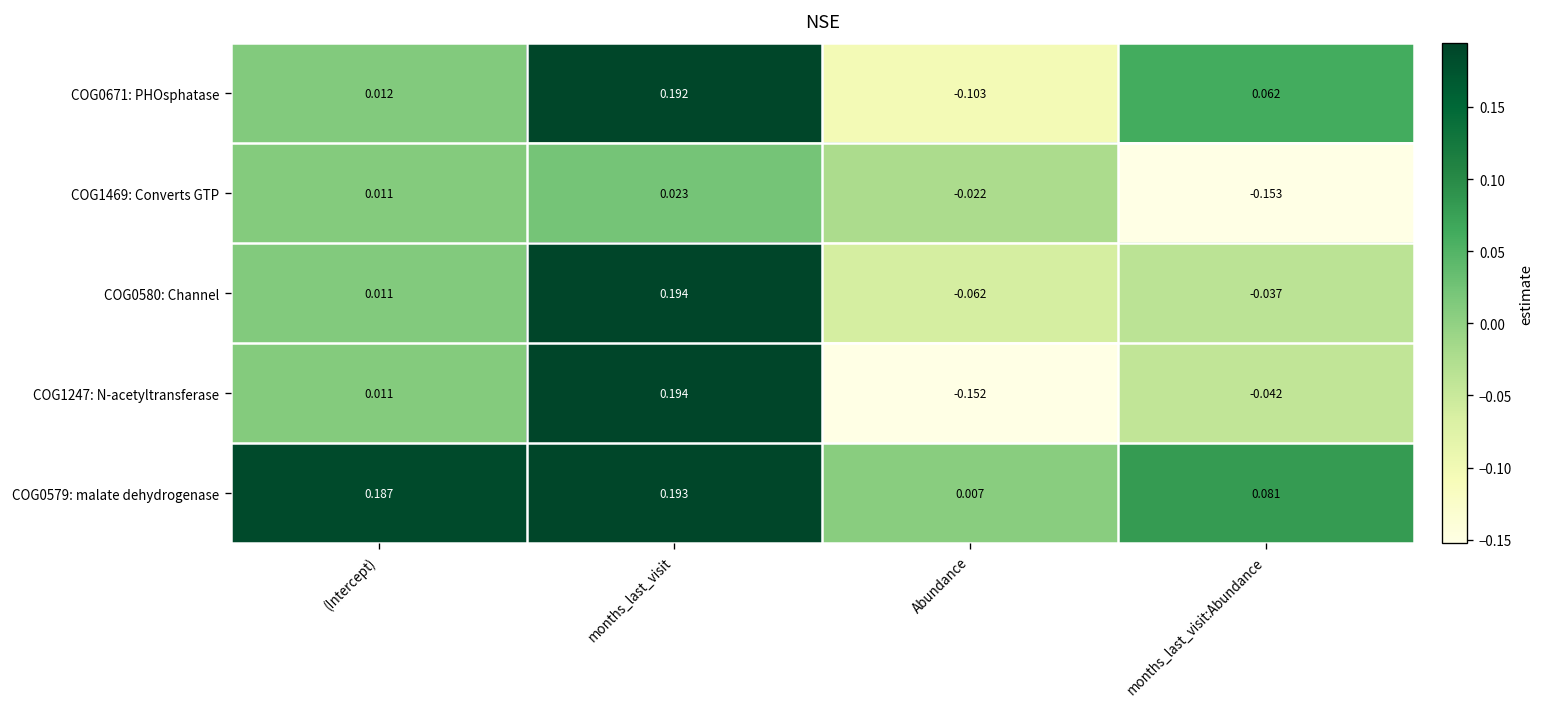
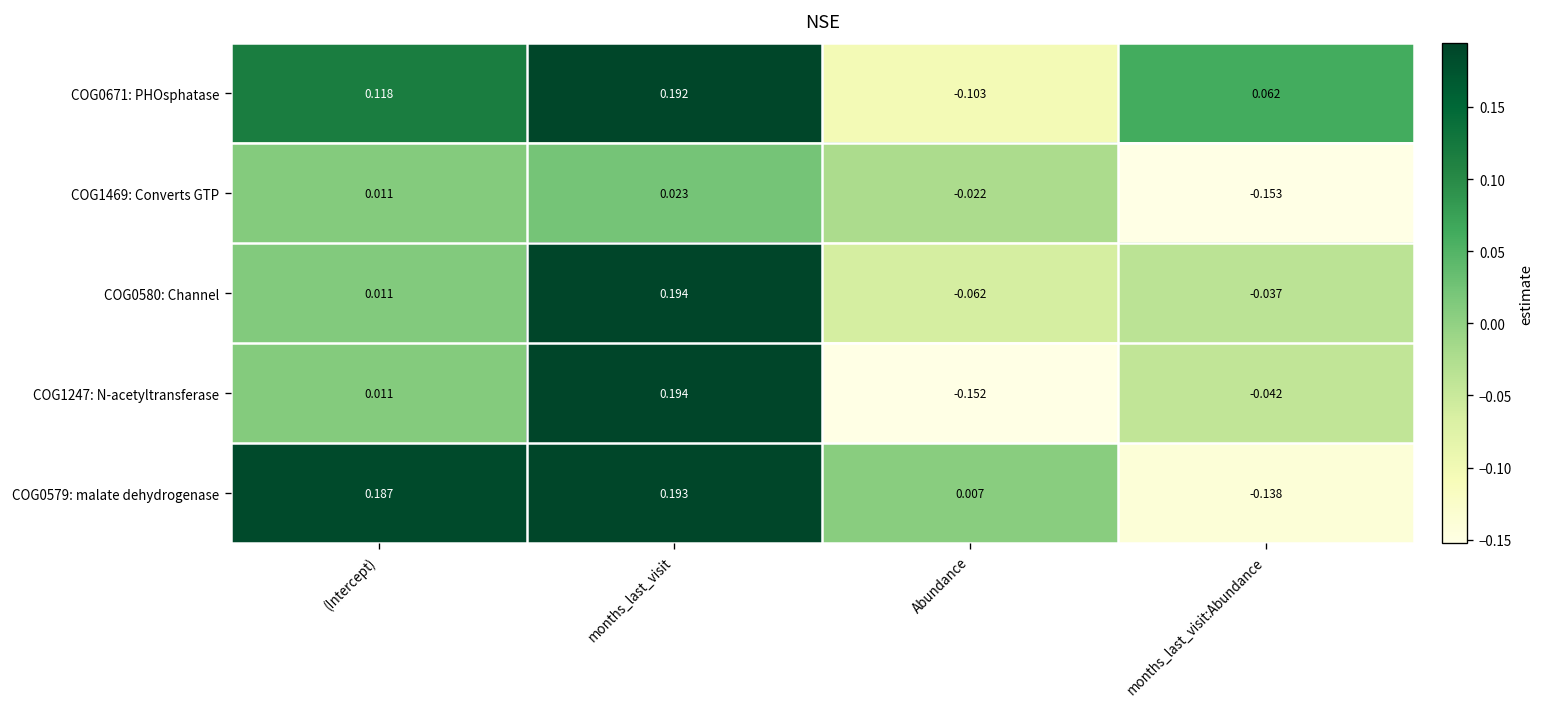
  {
    "COG0671: PHOsphatase": {
-     "(Intercept)": 0.012,
+     "(Intercept)": 0.118,
      "months_last_visit": 0.192,
      "Abundance": -0.103,
      "months_last_visit:Abundance": 0.062
    },
    "COG1469: Converts GTP": {
      "(Intercept)": 0.011,
      "months_last_visit": 0.023,
      "Abundance": -0.022,
      "months_last_visit:Abundance": -0.153
    },
    "COG0580: Channel": {
      "(Intercept)": 0.011,
      "months_last_visit": 0.194,
      "Abundance": -0.062,
      "months_last_visit:Abundance": -0.037
    },
    "COG1247: N-acetyltransferase": {
      "(Intercept)": 0.011,
      "months_last_visit": 0.194,
      "Abundance": -0.152,
      "months_last_visit:Abundance": -0.042
    },
    "COG0579: malate dehydrogenase": {
      "(Intercept)": 0.187,
      "months_last_visit": 0.193,
      "Abundance": 0.007,
-     "months_last_visit:Abundance": 0.081
+     "months_last_visit:Abundance": -0.138
    }
  }
